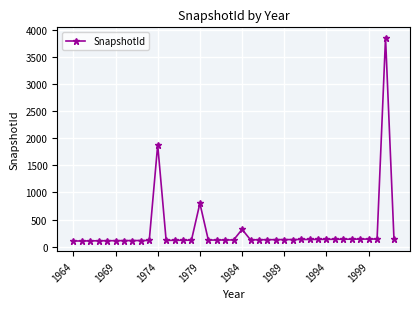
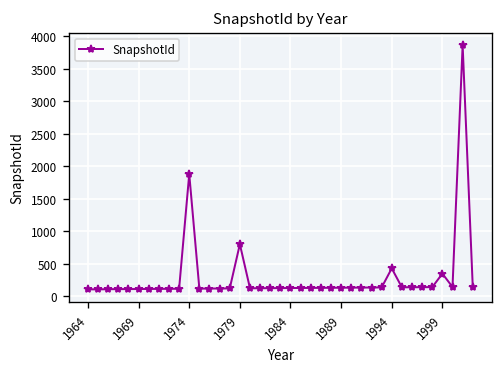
  {
    "1964": 100,
    "1969": 100,
    "1974": 1900,
    "1979": 800,
-   "1984": 300,
+   "1984": 100,
    "1989": 100,
-   "1994": 100,
-   "1999": 100
+   "1994": 400,
+   "1999": 300
  }
